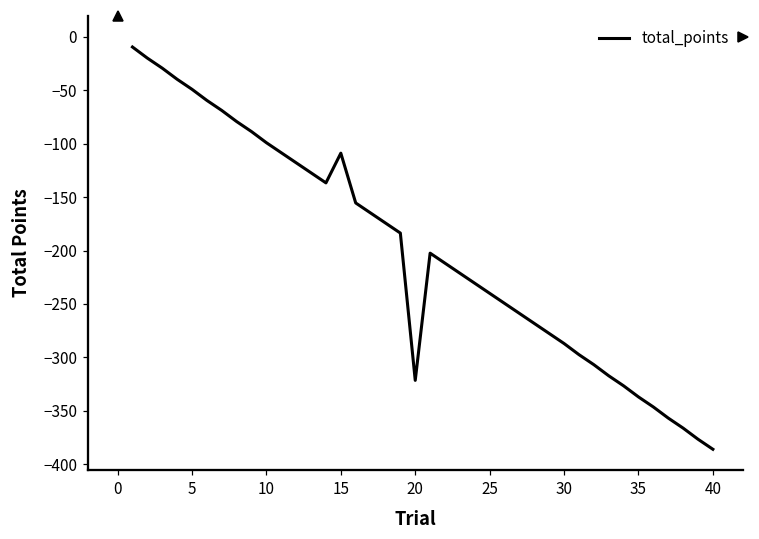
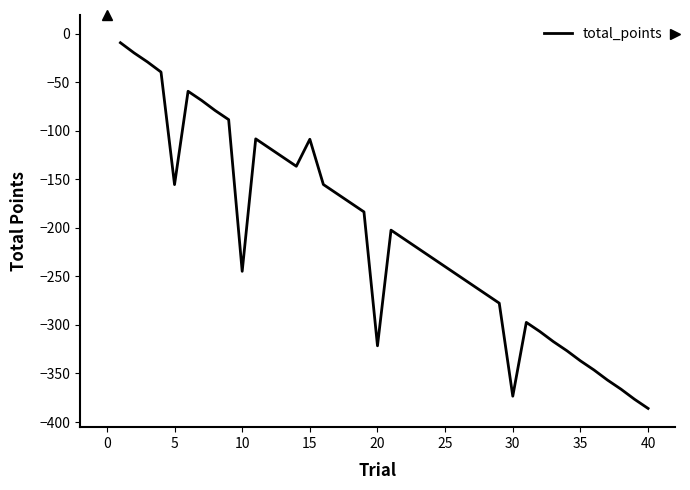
  {
-   "5": -50,
-   "10": -100,
+   "5": -160,
+   "10": -240,
    "15": -110,
    "20": -320,
    "25": -240,
-   "30": -290,
+   "30": -370,
    "35": -340,
    "40": -390
  }
